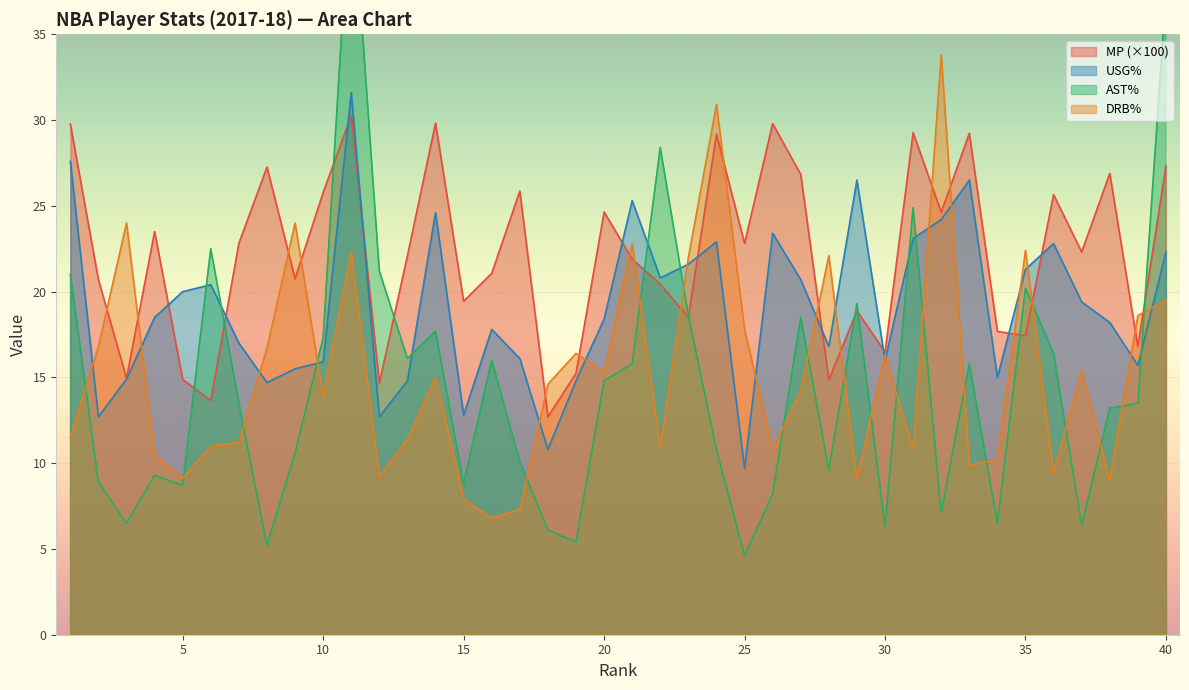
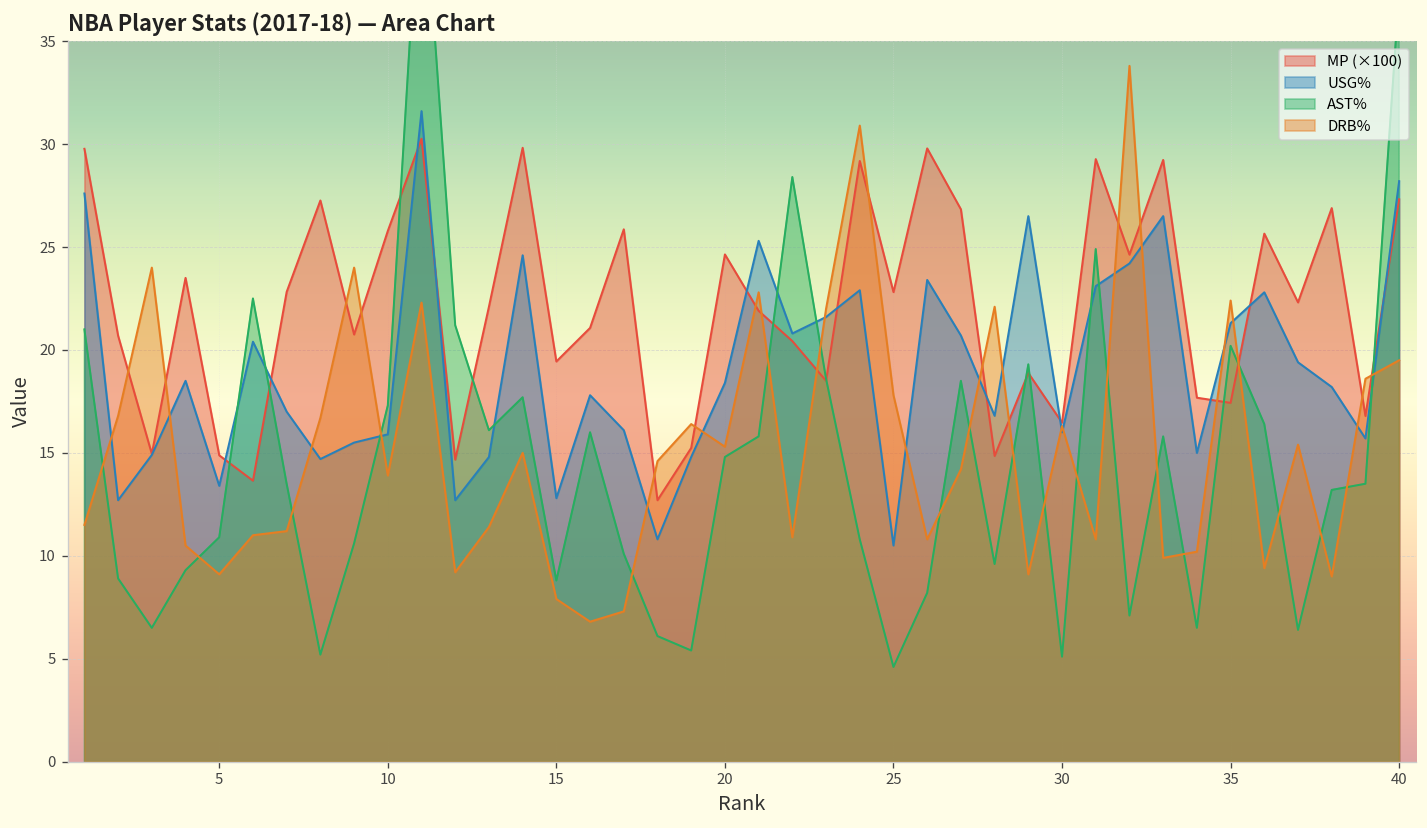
  {
    "USG%": {
-     "5": 20.0,
+     "5": 13.4,
      "10": 15.9,
      "15": 12.8,
      "20": 18.4,
-     "25": 9.7,
+     "25": 10.5,
      "30": 16.0,
      "35": 21.3,
-     "40": 22.3
+     "40": 28.2
    },
    "AST%": {
-     "5": 8.7,
+     "5": 10.9,
      "10": 17.3,
      "15": 8.8,
      "20": 14.8,
      "25": 4.6,
-     "30": 6.3,
+     "30": 5.1,
      "35": 20.2
    }
  }
